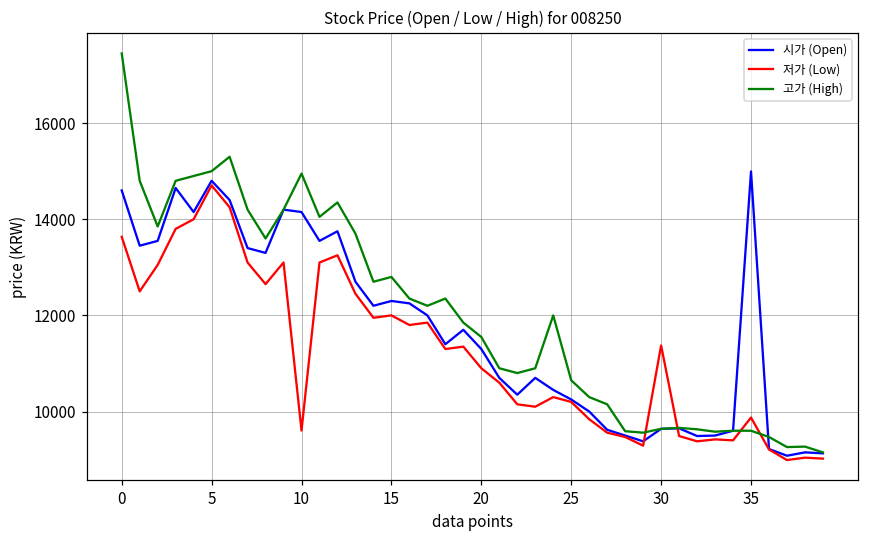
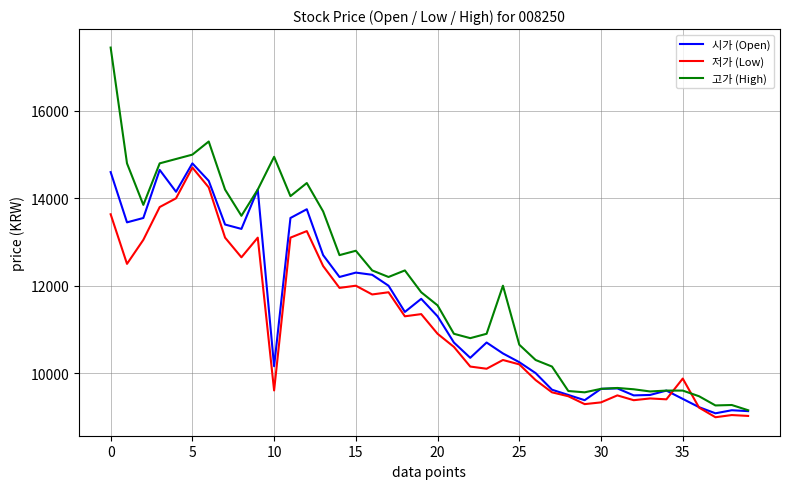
  {
    "시가 (Open)": {
      "0": 14600,
      "5": 14800,
-     "10": 14200,
+     "10": 10200,
      "15": 12300,
      "20": 11300,
-     "35": 15000
+     "35": 9400
    },
    "저가 (Low)": {
      "0": 13600,
      "5": 14700,
      "10": 9600,
      "15": 12000,
      "20": 10900,
-     "30": 11400,
+     "30": 9300,
      "35": 9900
    },
    "고가 (High)": {
      "0": 17500,
      "5": 15000,
      "10": 15000,
      "15": 12800,
      "20": 11600,
      "25": 10700,
      "35": 9600
    }
  }
